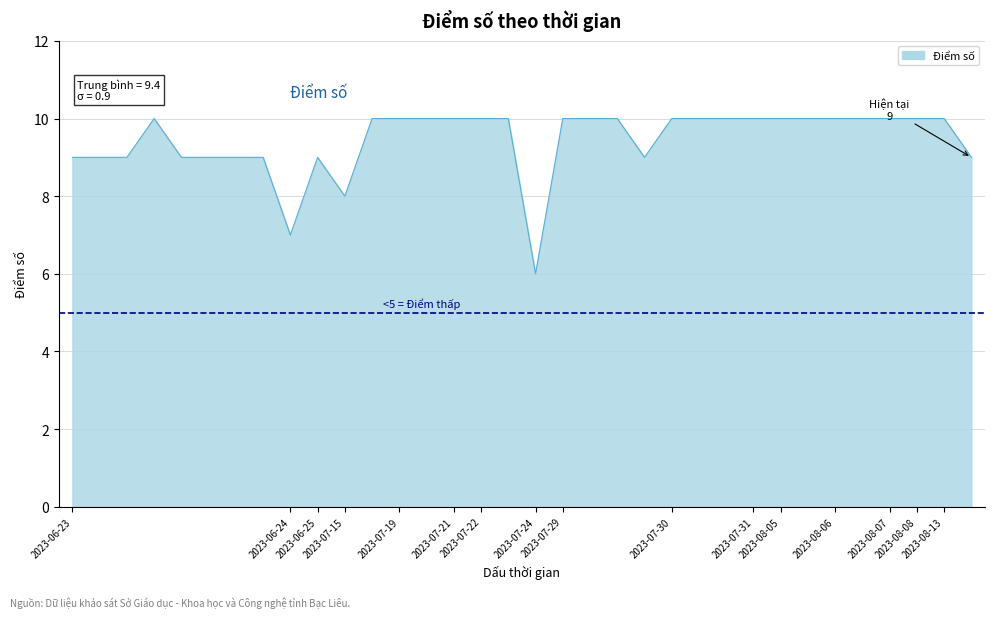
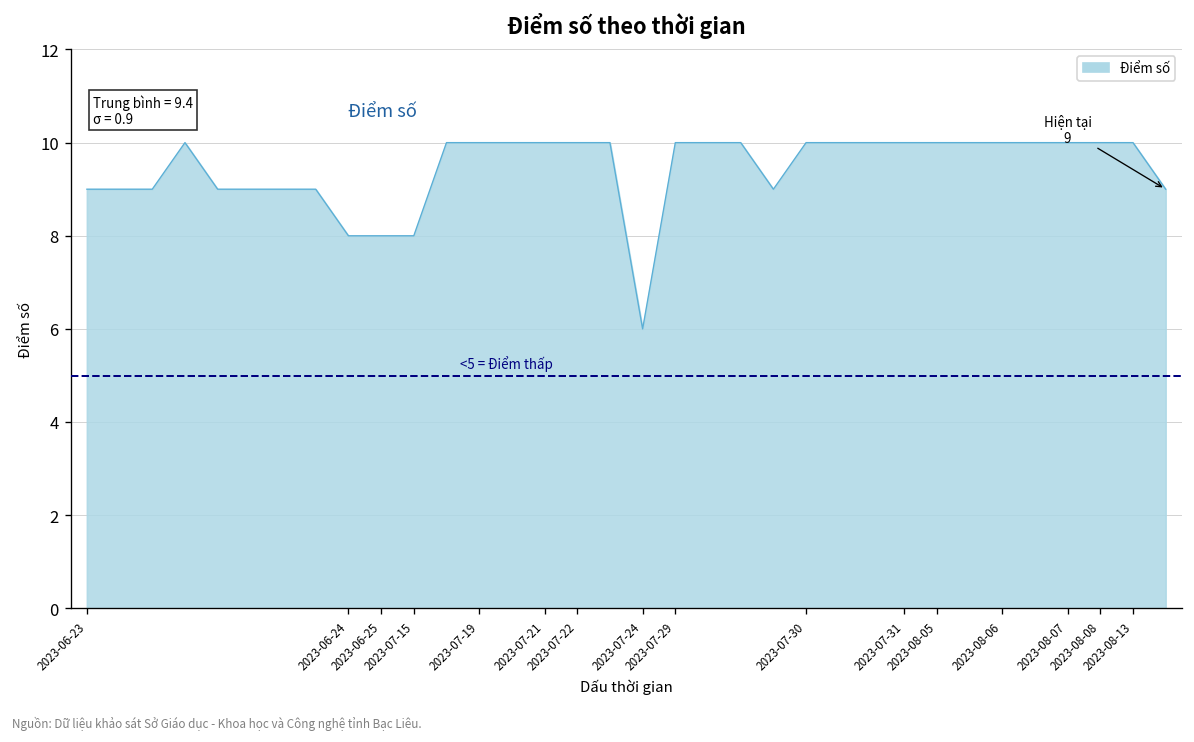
  {
-   "2023-06-24": 7,
-   "2023-06-25": 9,
+   "2023-06-24": 8,
+   "2023-06-25": 8,
    "2023-07-21": 10,
    "2023-07-24": 6,
    "2023-07-31": 10
  }
